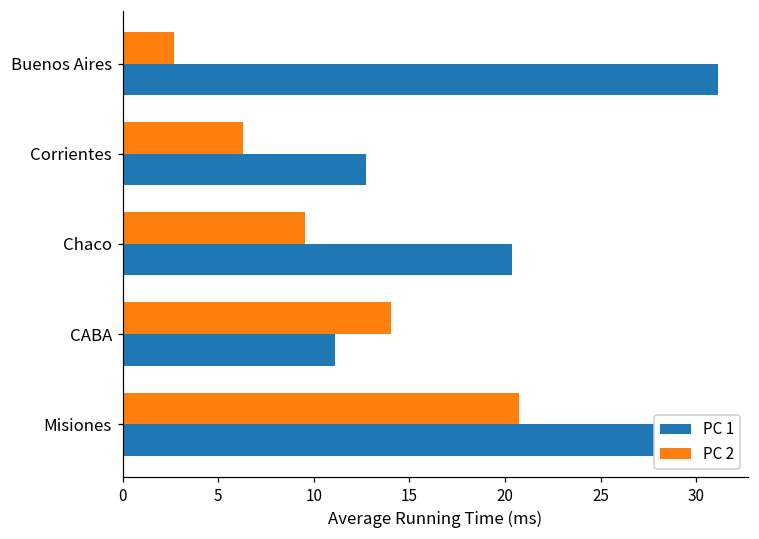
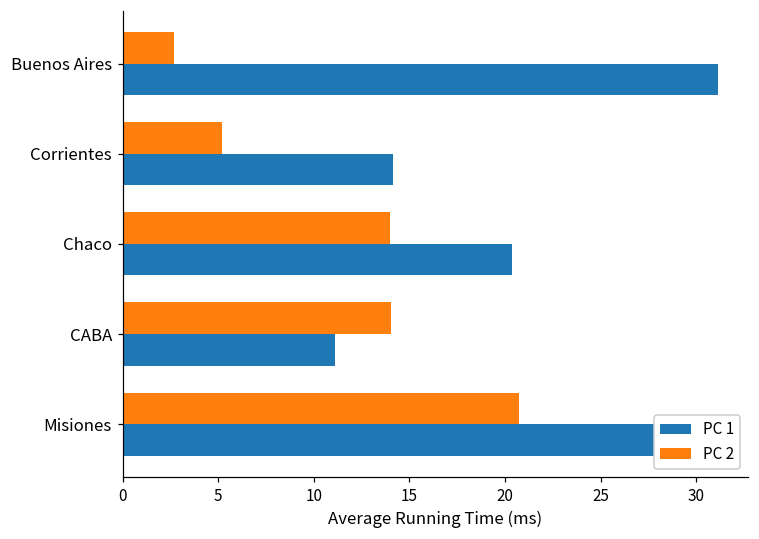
  {
    "PC 1": {
      "Buenos Aires": 31.1,
-     "Corrientes": 12.7,
+     "Corrientes": 14.1,
      "Chaco": 20.4,
      "CABA": 11.1
    },
    "PC 2": {
      "Buenos Aires": 2.7,
-     "Corrientes": 6.3,
-     "Chaco": 9.5,
+     "Corrientes": 5.2,
+     "Chaco": 14.0,
      "CABA": 14.0,
      "Misiones": 20.7
    }
  }
